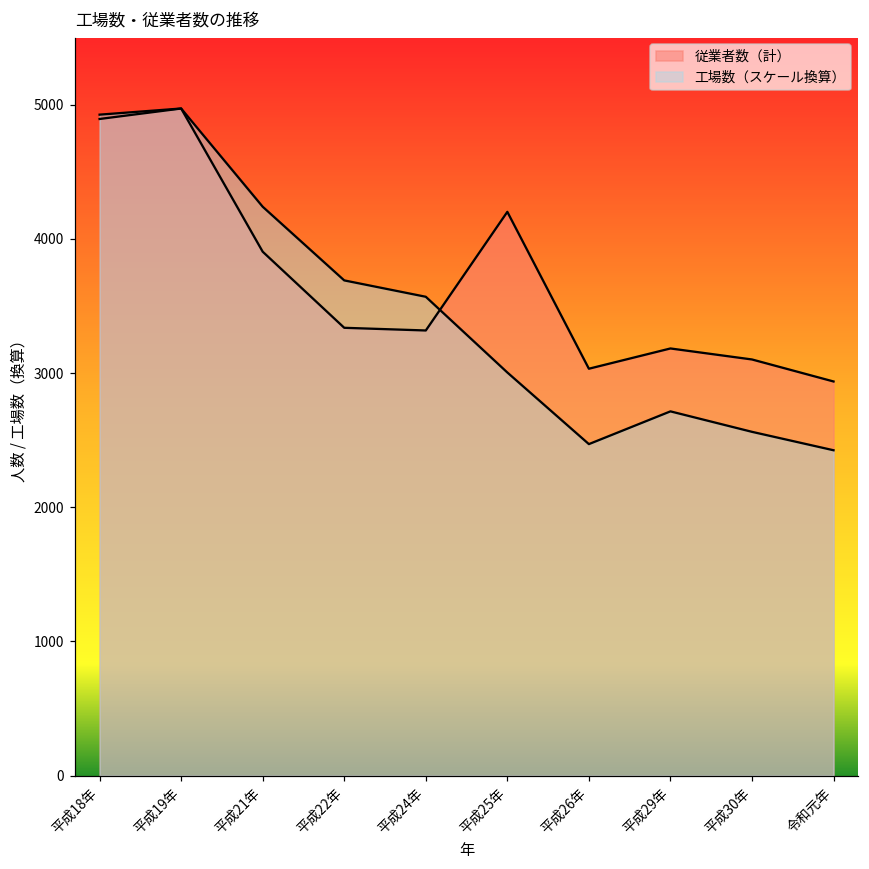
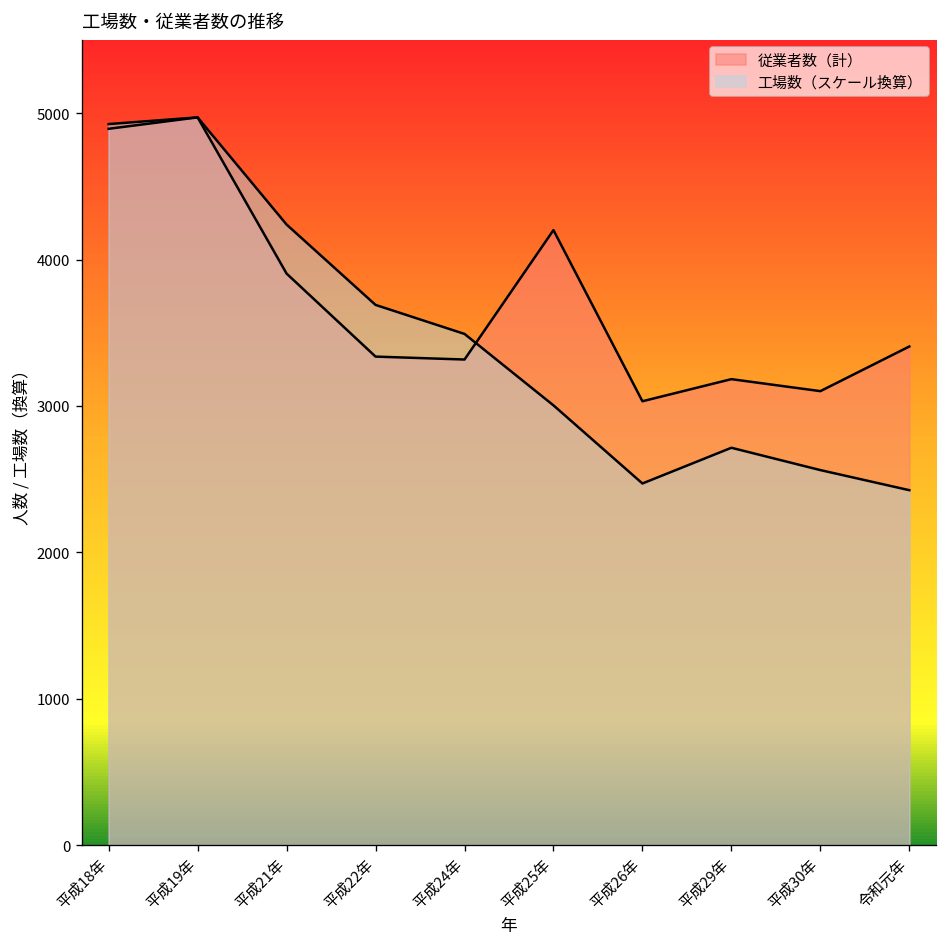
  {
    "従業者数（計）": {
      "平成18年": 4890,
      "平成21年": 3900,
      "平成22年": 3340,
      "平成24年": 3320,
      "平成25年": 4200,
      "平成26年": 3030,
      "平成29年": 3180,
      "平成30年": 3100,
-     "令和元年": 2940
+     "令和元年": 3410
    },
    "工場数（スケール換算）": {
      "平成18年": 4930,
      "平成21年": 4240,
      "平成22年": 3690,
-     "平成24年": 3570,
+     "平成24年": 3490,
      "平成25年": 3000,
      "平成26年": 2470,
      "平成29年": 2710,
      "平成30年": 2560,
      "令和元年": 2420
    }
  }
